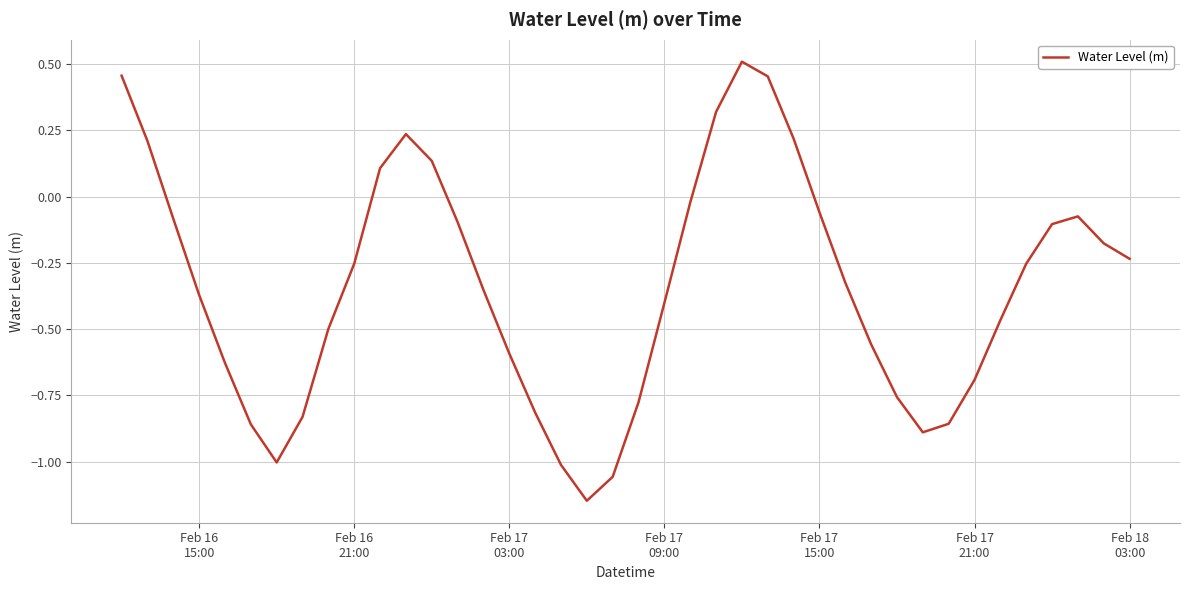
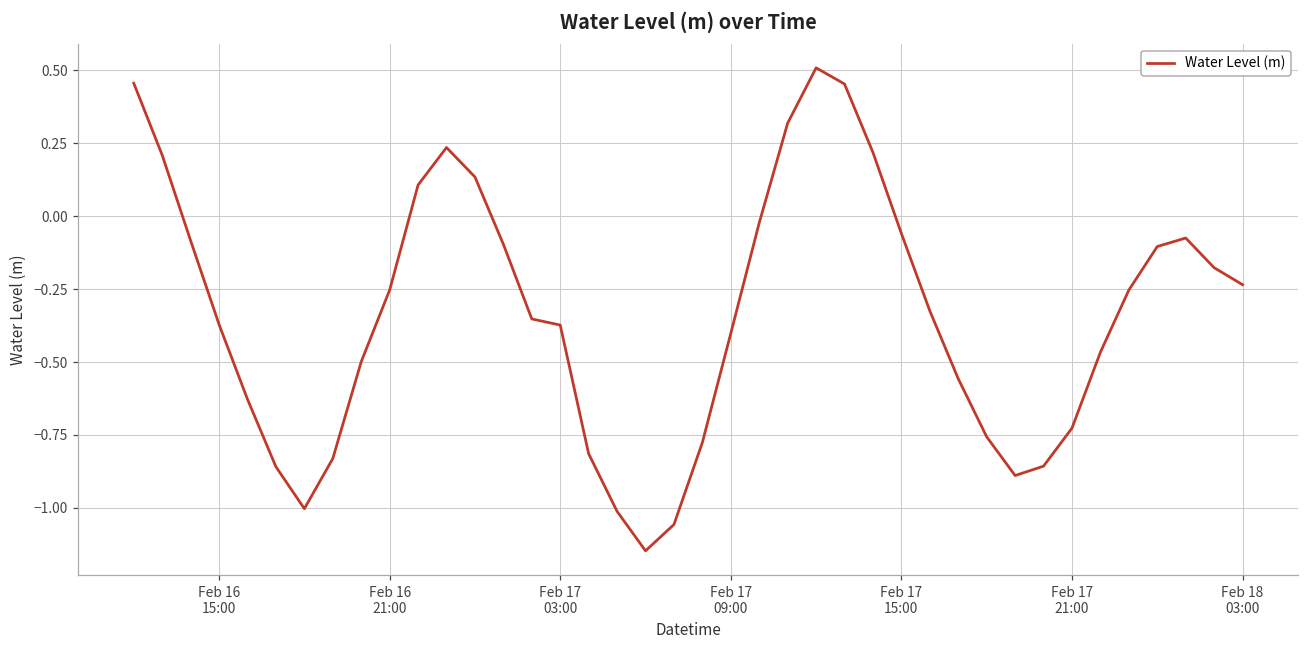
  {
    "Feb 16 15:00": -0.37,
    "Feb 16 21:00": -0.25,
-   "Feb 17 03:00": -0.59,
+   "Feb 17 03:00": -0.37,
    "Feb 17 09:00": -0.40,
    "Feb 17 15:00": -0.06,
-   "Feb 17 21:00": -0.69,
+   "Feb 17 21:00": -0.73,
    "Feb 18 03:00": -0.23
  }
